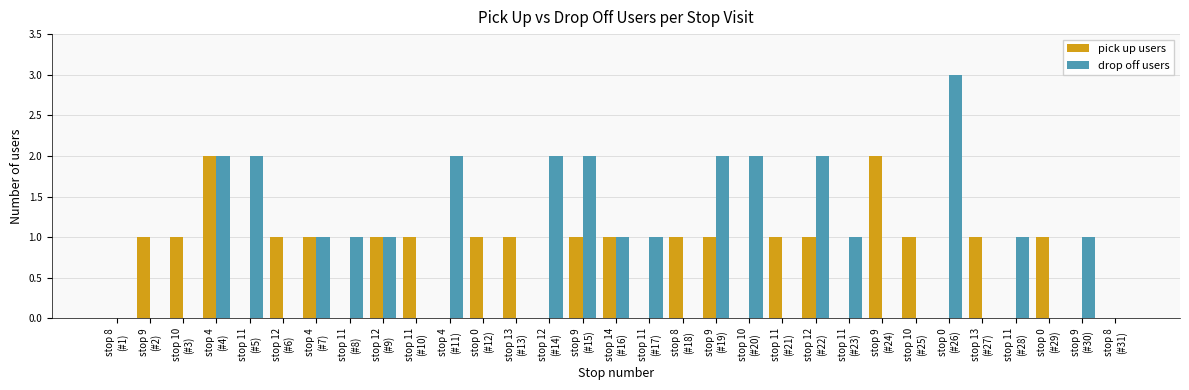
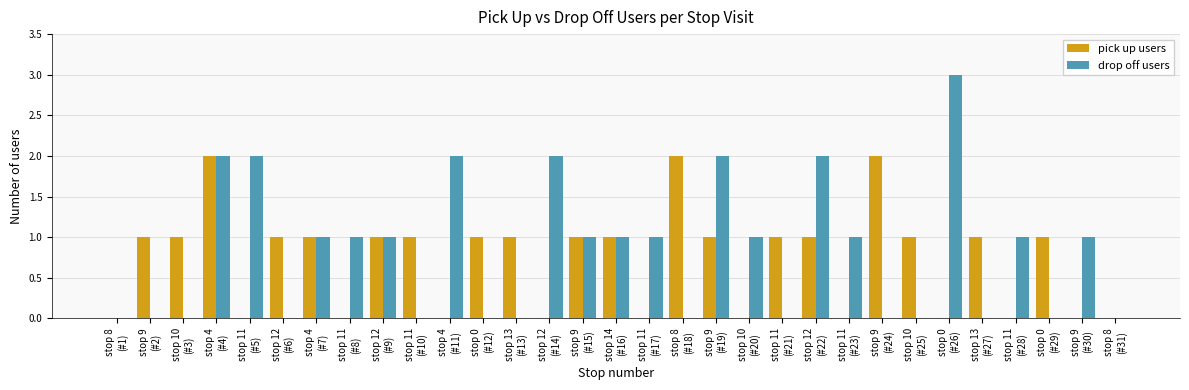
  {
    "pick up users": {
      "stop 8 (#1)": 0,
      "stop 9 (#2)": 1,
      "stop 10 (#3)": 1,
      "stop 4 (#4)": 2,
      "stop 11 (#5)": 0,
      "stop 12 (#6)": 1,
      "stop 4 (#7)": 1,
      "stop 11 (#8)": 0,
      "stop 12 (#9)": 1,
      "stop 11 (#10)": 1,
      "stop 4 (#11)": 0,
      "stop 0 (#12)": 1,
      "stop 13 (#13)": 1,
      "stop 12 (#14)": 0,
      "stop 9 (#15)": 1,
      "stop 14 (#16)": 1,
      "stop 11 (#17)": 0,
-     "stop 8 (#18)": 1,
+     "stop 8 (#18)": 2,
      "stop 9 (#19)": 1,
      "stop 10 (#20)": 0,
      "stop 11 (#21)": 1,
      "stop 12 (#22)": 1,
      "stop 11 (#23)": 0,
      "stop 9 (#24)": 2,
      "stop 10 (#25)": 1,
      "stop 0 (#26)": 0,
      "stop 13 (#27)": 1,
      "stop 11 (#28)": 0,
      "stop 0 (#29)": 1,
      "stop 9 (#30)": 0,
      "stop 8 (#31)": 0
    },
    "drop off users": {
      "stop 8 (#1)": 0,
      "stop 9 (#2)": 0,
      "stop 10 (#3)": 0,
      "stop 4 (#4)": 2,
      "stop 11 (#5)": 2,
      "stop 12 (#6)": 0,
      "stop 4 (#7)": 1,
      "stop 11 (#8)": 1,
      "stop 12 (#9)": 1,
      "stop 11 (#10)": 0,
      "stop 4 (#11)": 2,
      "stop 0 (#12)": 0,
      "stop 13 (#13)": 0,
      "stop 12 (#14)": 2,
-     "stop 9 (#15)": 2,
+     "stop 9 (#15)": 1,
      "stop 14 (#16)": 1,
      "stop 11 (#17)": 1,
      "stop 8 (#18)": 0,
      "stop 9 (#19)": 2,
-     "stop 10 (#20)": 2,
+     "stop 10 (#20)": 1,
      "stop 11 (#21)": 0,
      "stop 12 (#22)": 2,
      "stop 11 (#23)": 1,
      "stop 9 (#24)": 0,
      "stop 10 (#25)": 0,
      "stop 0 (#26)": 3,
      "stop 13 (#27)": 0,
      "stop 11 (#28)": 1,
      "stop 0 (#29)": 0,
      "stop 9 (#30)": 1,
      "stop 8 (#31)": 0
    }
  }
